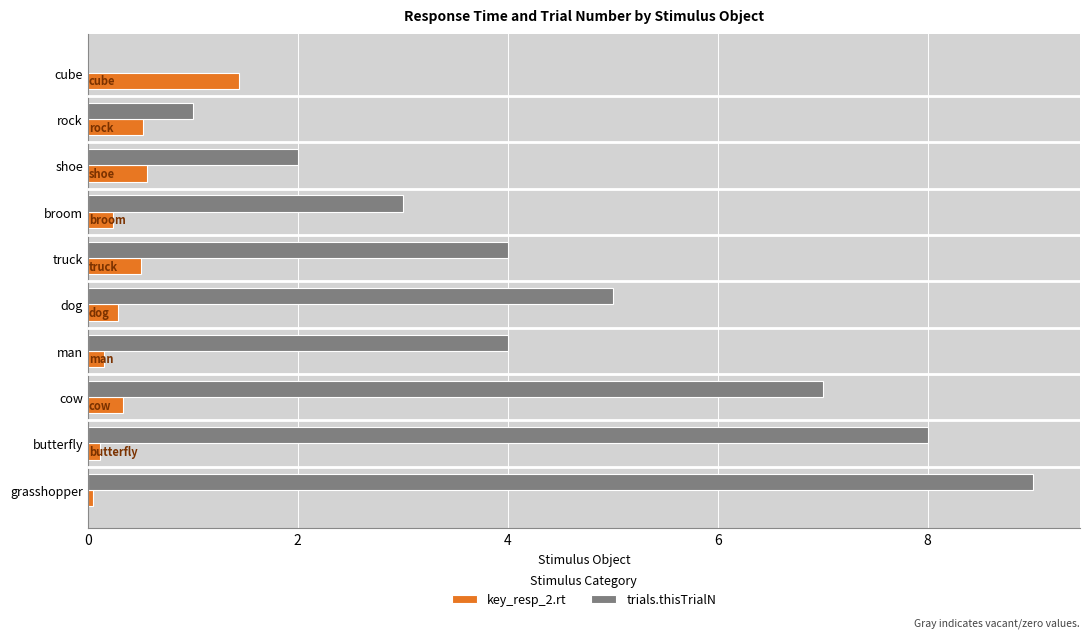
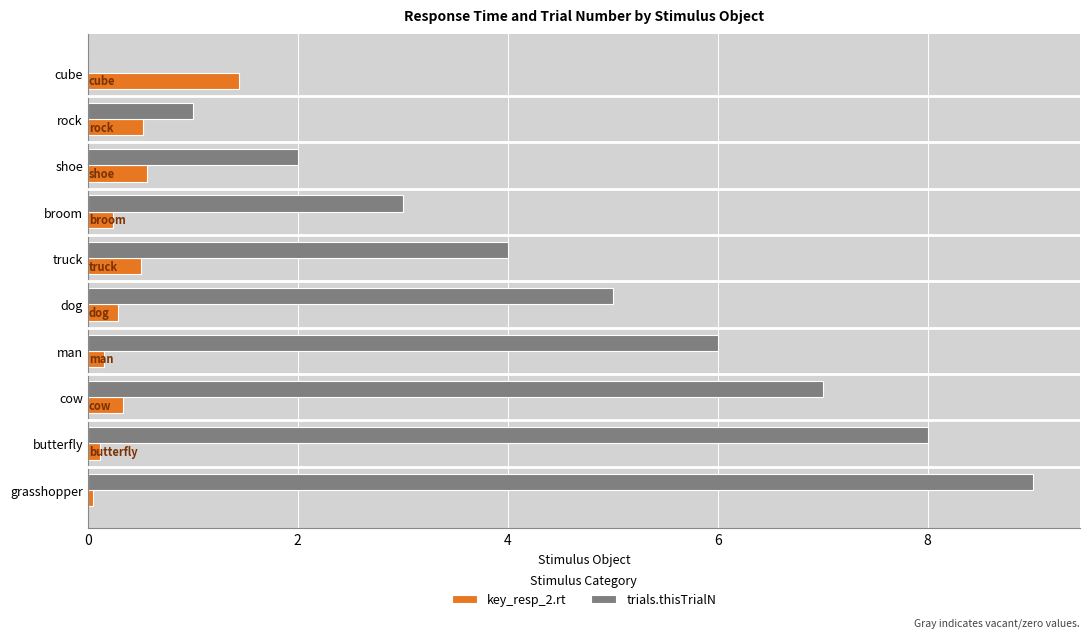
  {
    "key_resp_2.rt": {
      "cube": 1.44,
      "rock": 0.52,
      "shoe": 0.57,
      "broom": 0.24,
      "truck": 0.51,
      "dog": 0.29,
      "man": 0.16,
      "cow": 0.34,
      "butterfly": 0.11,
      "grasshopper": 0.05
    },
    "trials.thisTrialN": {
      "cube": 0,
      "rock": 1,
      "shoe": 2,
      "broom": 3,
      "truck": 4,
      "dog": 5,
-     "man": 4,
+     "man": 6,
      "cow": 7,
      "butterfly": 8,
      "grasshopper": 9
    }
  }
